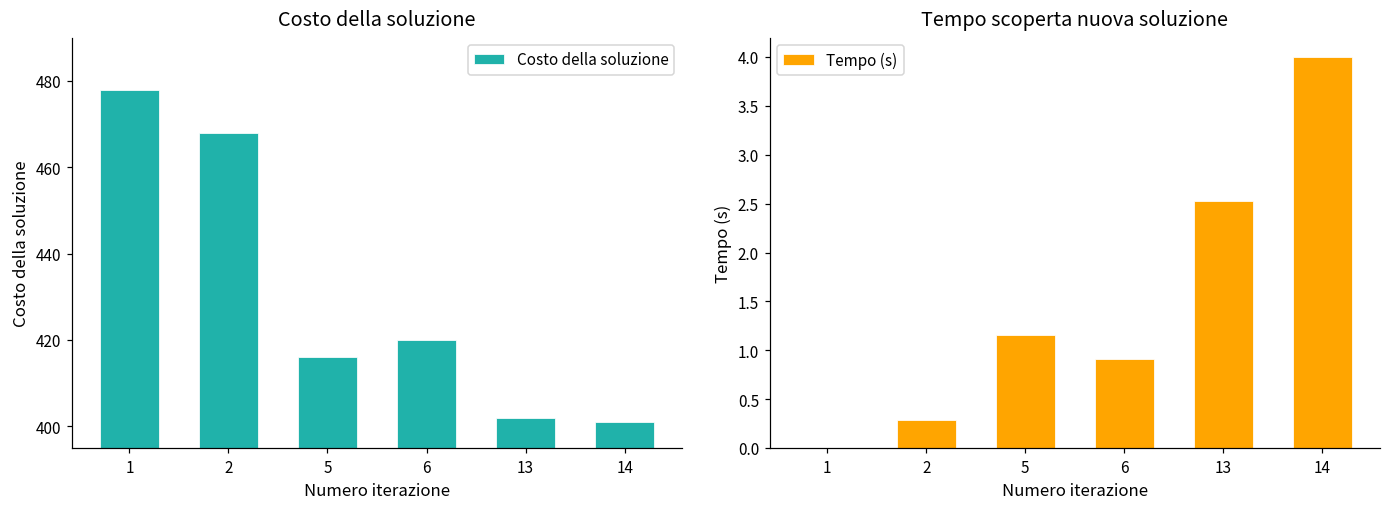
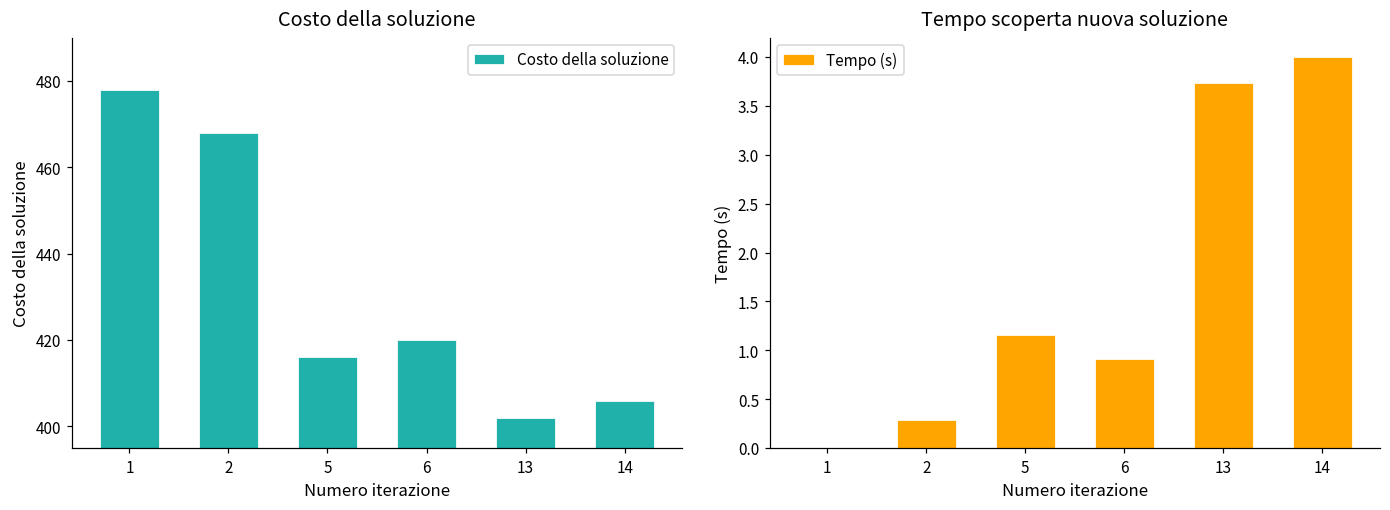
  {
    "Costo della soluzione": {
      "1": 478,
      "2": 468,
      "5": 416,
      "6": 420,
      "13": 402,
-     "14": 401
+     "14": 406
    },
    "Tempo scoperta nuova soluzione": {
      "2": 0.3,
      "5": 1.2,
      "6": 0.9,
-     "13": 2.5,
+     "13": 3.7,
      "14": 4.0
    }
  }
